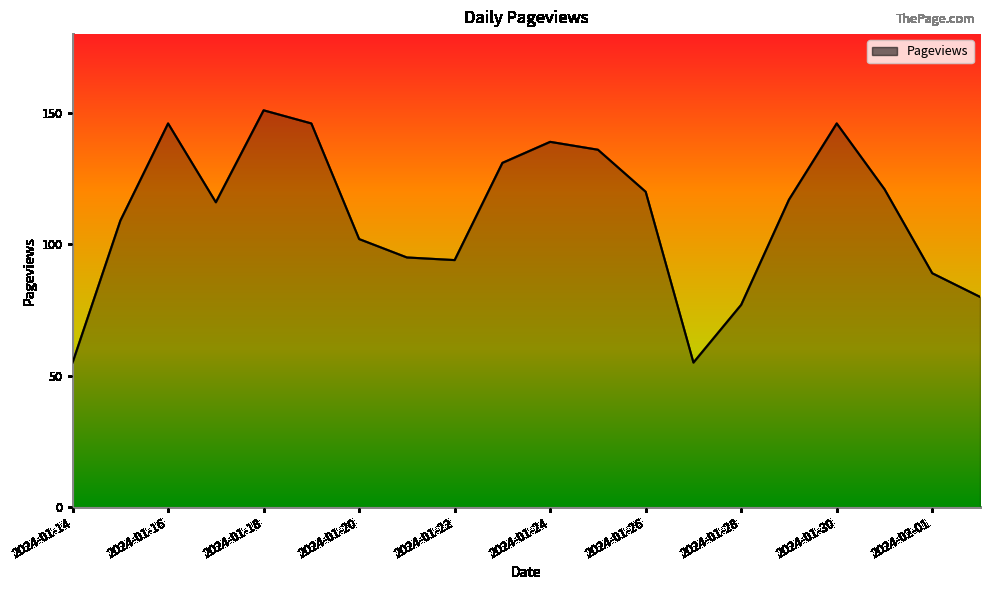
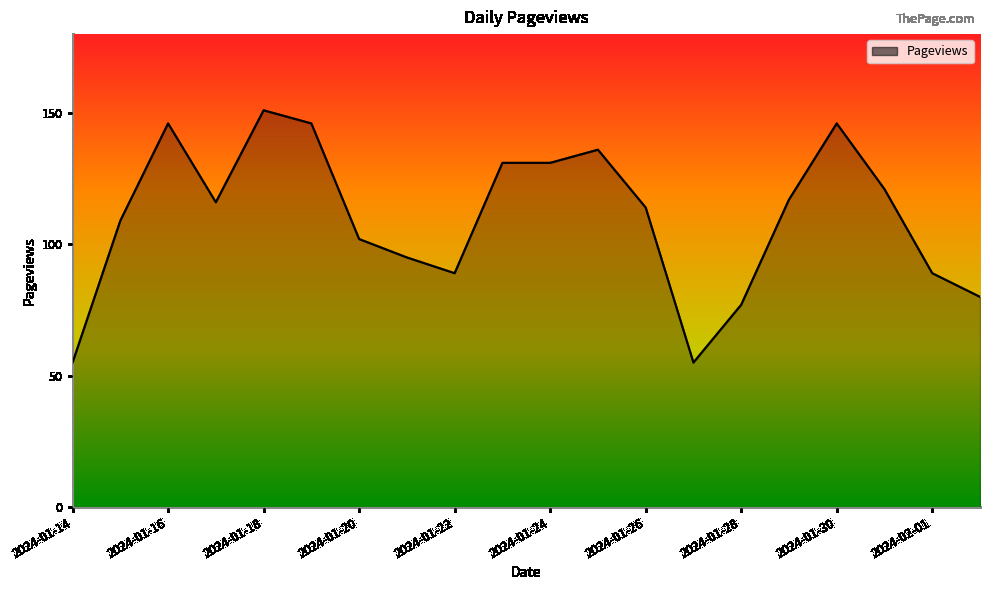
  {
    "2024-01-14": 55,
    "2024-01-16": 146,
    "2024-01-18": 151,
    "2024-01-20": 102,
-   "2024-01-22": 94,
-   "2024-01-24": 139,
-   "2024-01-26": 120,
+   "2024-01-22": 89,
+   "2024-01-24": 131,
+   "2024-01-26": 114,
    "2024-01-28": 77,
    "2024-01-30": 146,
    "2024-02-01": 89
  }
